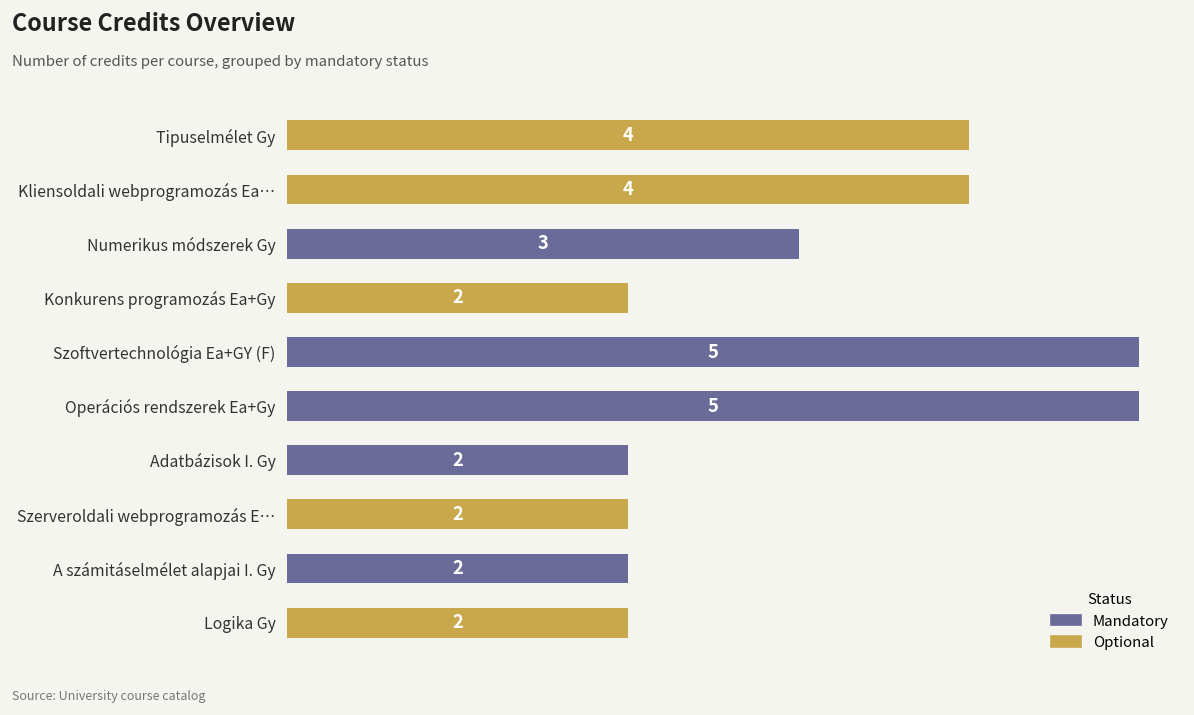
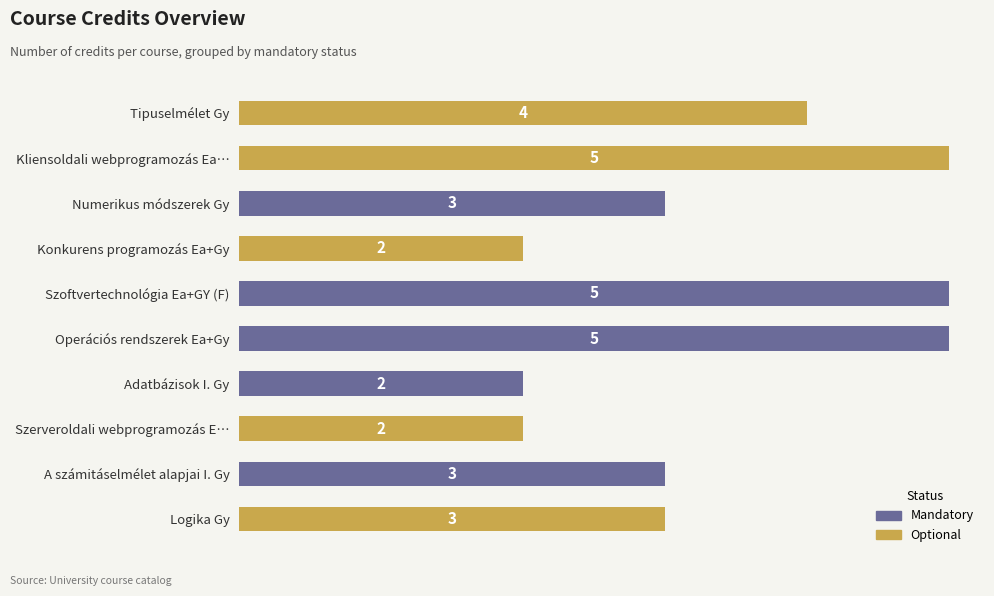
  {
    "Tipuselmélet Gy": 4,
-   "Kliensoldali webprogramozás Ea…": 4,
+   "Kliensoldali webprogramozás Ea…": 5,
    "Numerikus módszerek Gy": 3,
    "Konkurens programozás Ea+Gy": 2,
    "Szoftvertechnológia Ea+GY (F)": 5,
    "Operációs rendszerek Ea+Gy": 5,
    "Adatbázisok I. Gy": 2,
    "Szerveroldali webprogramozás E…": 2,
-   "A számitáselmélet alapjai I. Gy": 2,
-   "Logika Gy": 2
+   "A számitáselmélet alapjai I. Gy": 3,
+   "Logika Gy": 3
  }
